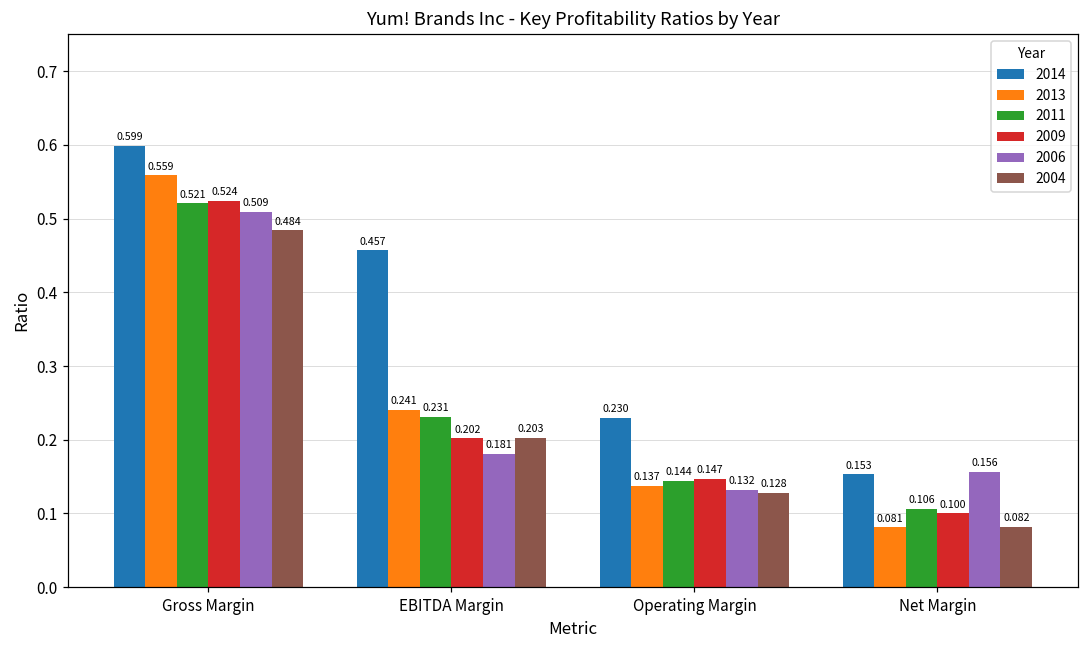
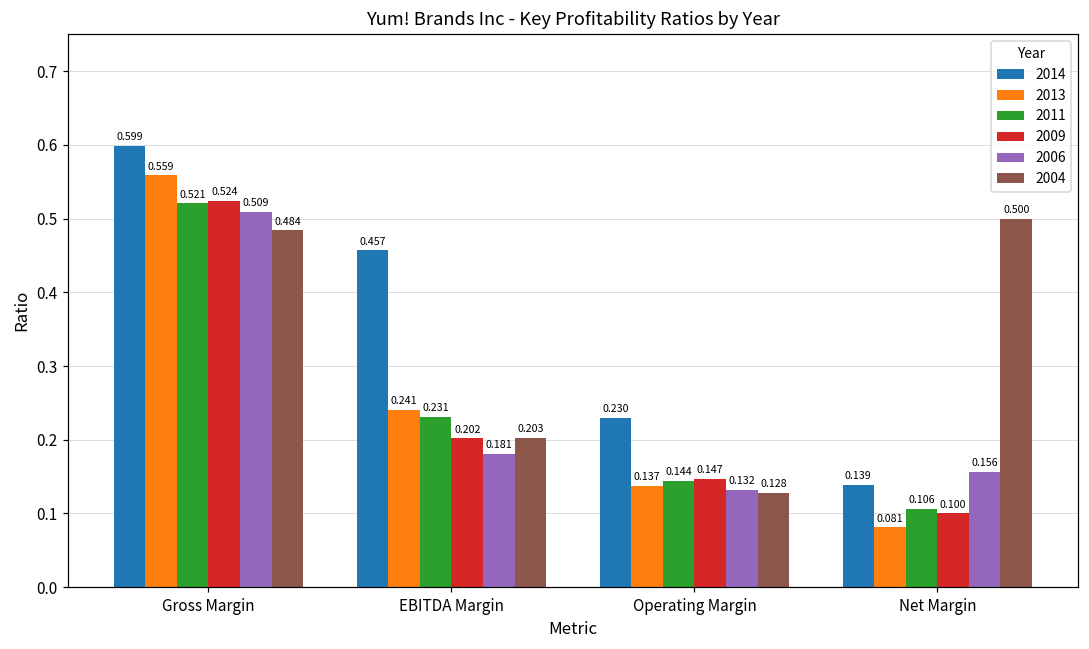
  {
    "2014": {
      "Gross Margin": 0.599,
      "EBITDA Margin": 0.457,
      "Operating Margin": 0.230,
-     "Net Margin": 0.153
+     "Net Margin": 0.139
    },
    "2013": {
      "Gross Margin": 0.559,
      "EBITDA Margin": 0.241,
      "Operating Margin": 0.137,
      "Net Margin": 0.081
    },
    "2011": {
      "Gross Margin": 0.521,
      "EBITDA Margin": 0.231,
      "Operating Margin": 0.144,
      "Net Margin": 0.106
    },
    "2009": {
      "Gross Margin": 0.524,
      "EBITDA Margin": 0.202,
      "Operating Margin": 0.147,
      "Net Margin": 0.100
    },
    "2006": {
      "Gross Margin": 0.509,
      "EBITDA Margin": 0.181,
      "Operating Margin": 0.132,
      "Net Margin": 0.156
    },
    "2004": {
      "Gross Margin": 0.484,
      "EBITDA Margin": 0.203,
      "Operating Margin": 0.128,
-     "Net Margin": 0.082
+     "Net Margin": 0.500
    }
  }
